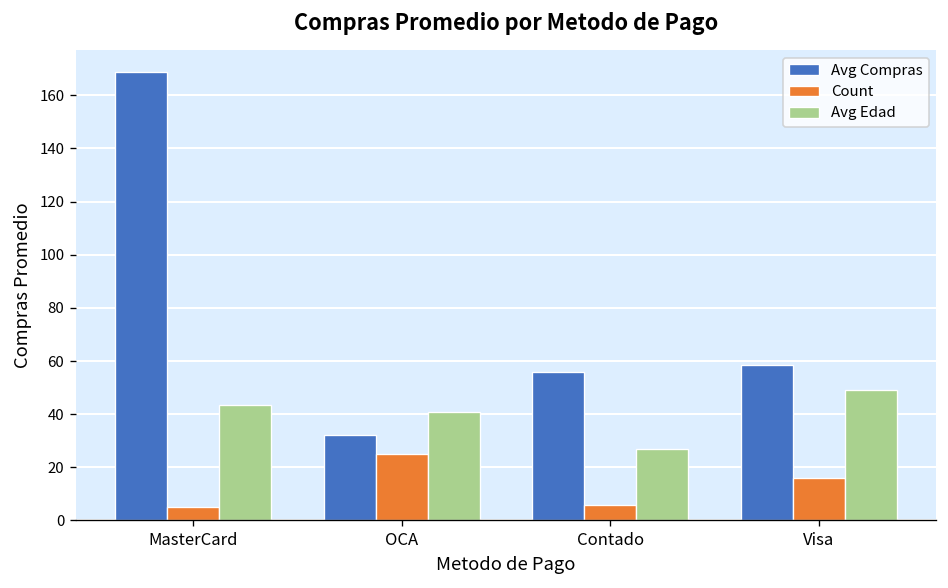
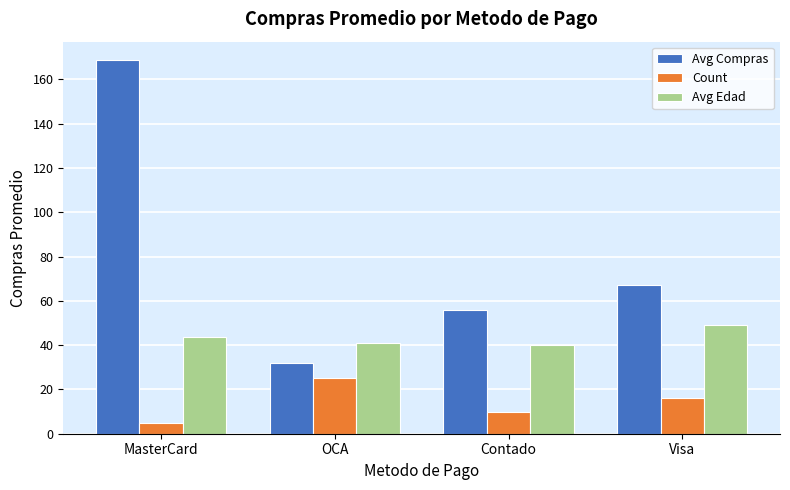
  {
    "Avg Compras": {
      "MasterCard": 169,
      "OCA": 32,
      "Contado": 56,
-     "Visa": 58
+     "Visa": 67
    },
    "Count": {
      "MasterCard": 5,
      "OCA": 25,
-     "Contado": 6,
+     "Contado": 10,
      "Visa": 16
    },
    "Avg Edad": {
      "MasterCard": 44,
      "OCA": 41,
-     "Contado": 27,
+     "Contado": 40,
      "Visa": 49
    }
  }
